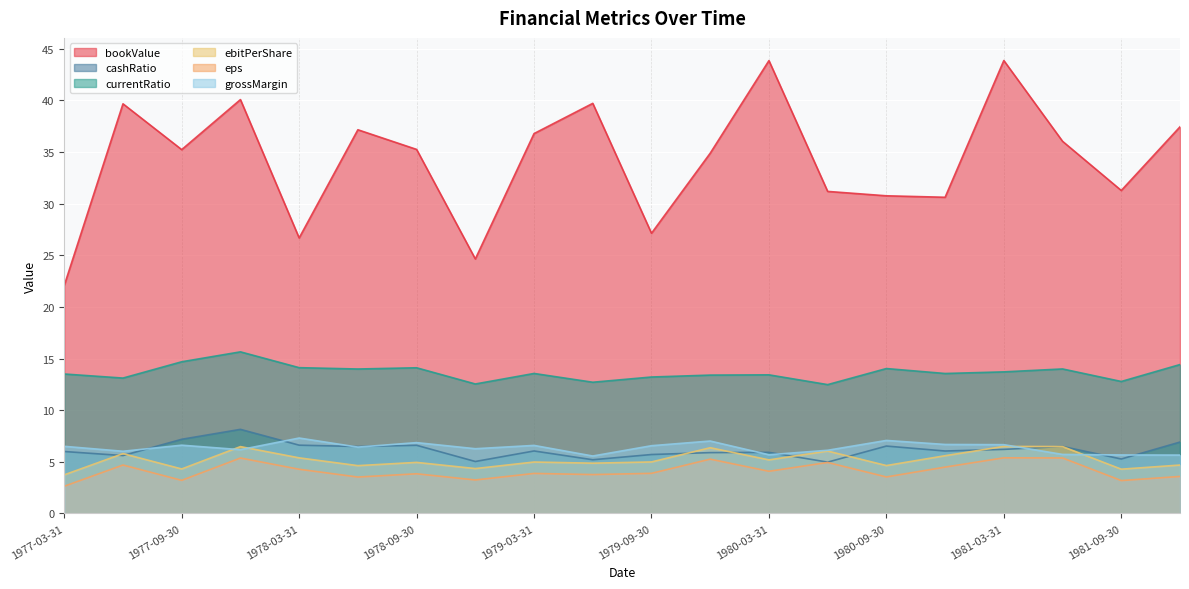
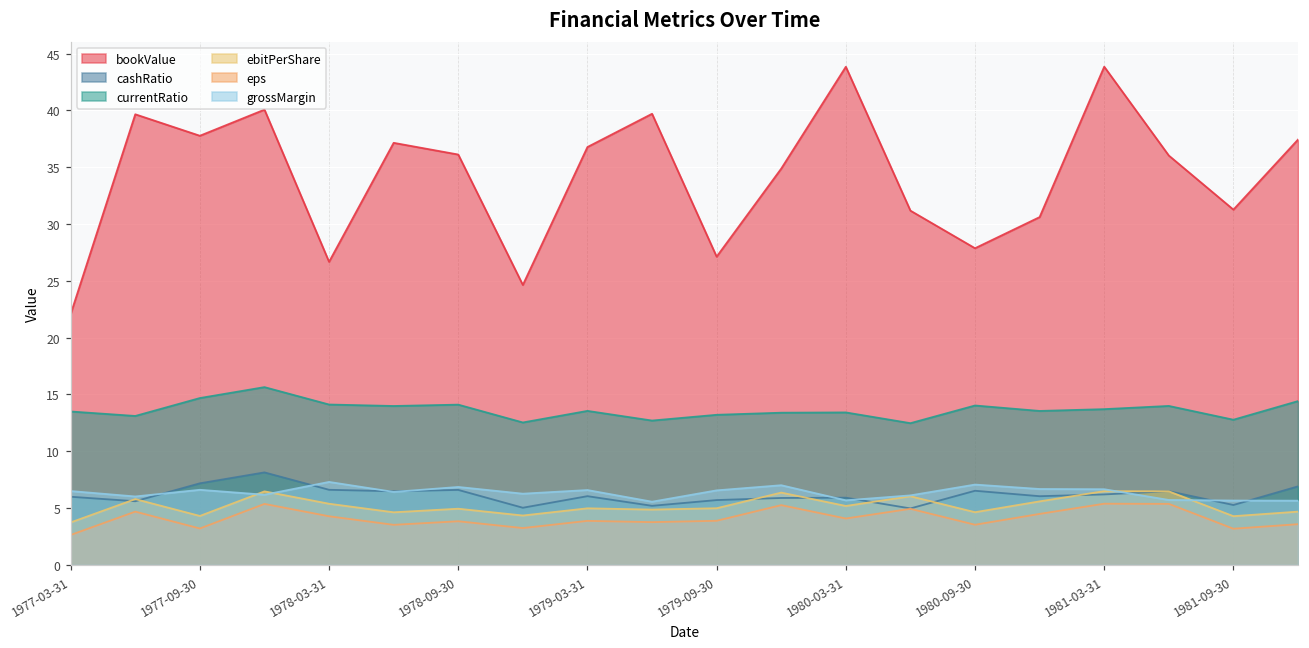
  {
    "bookValue": {
      "1977-03-31": 22.1,
-     "1977-09-30": 35.2,
+     "1977-09-30": 37.8,
      "1978-03-31": 26.7,
-     "1978-09-30": 35.2,
+     "1978-09-30": 36.1,
      "1979-03-31": 36.8,
      "1979-09-30": 27.1,
      "1980-03-31": 43.8,
-     "1980-09-30": 30.7,
+     "1980-09-30": 27.9,
      "1981-03-31": 43.8,
      "1981-09-30": 31.3
    },
    "grossMargin": {
      "1977-03-31": 6.5,
      "1977-09-30": 6.6,
      "1978-03-31": 7.3,
      "1978-09-30": 6.9,
      "1979-03-31": 6.6,
      "1979-09-30": 6.6,
      "1980-09-30": 7.1,
      "1981-09-30": 5.7
    }
  }
